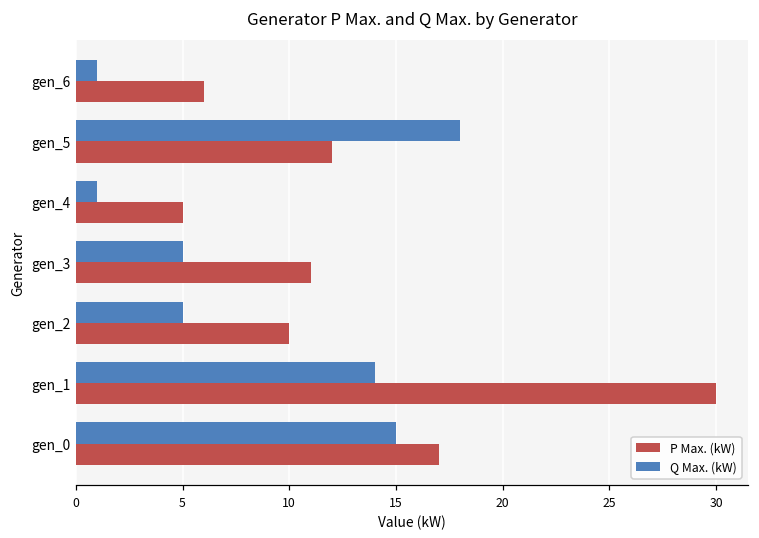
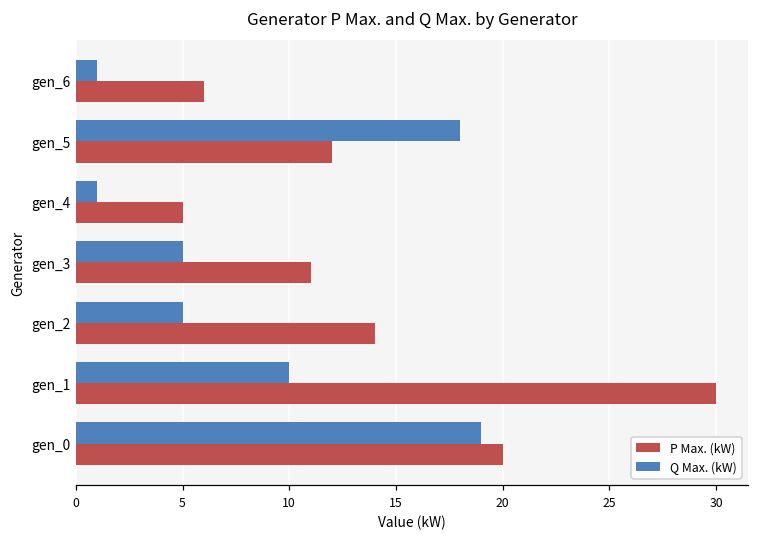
  {
    "P Max. (kW)": {
      "gen_6": 6,
      "gen_5": 12,
      "gen_4": 5,
      "gen_3": 11,
-     "gen_2": 10,
+     "gen_2": 14,
      "gen_1": 30,
-     "gen_0": 17
+     "gen_0": 20
    },
    "Q Max. (kW)": {
      "gen_6": 1,
      "gen_5": 18,
      "gen_4": 1,
      "gen_3": 5,
      "gen_2": 5,
-     "gen_1": 14,
-     "gen_0": 15
+     "gen_1": 10,
+     "gen_0": 19
    }
  }
